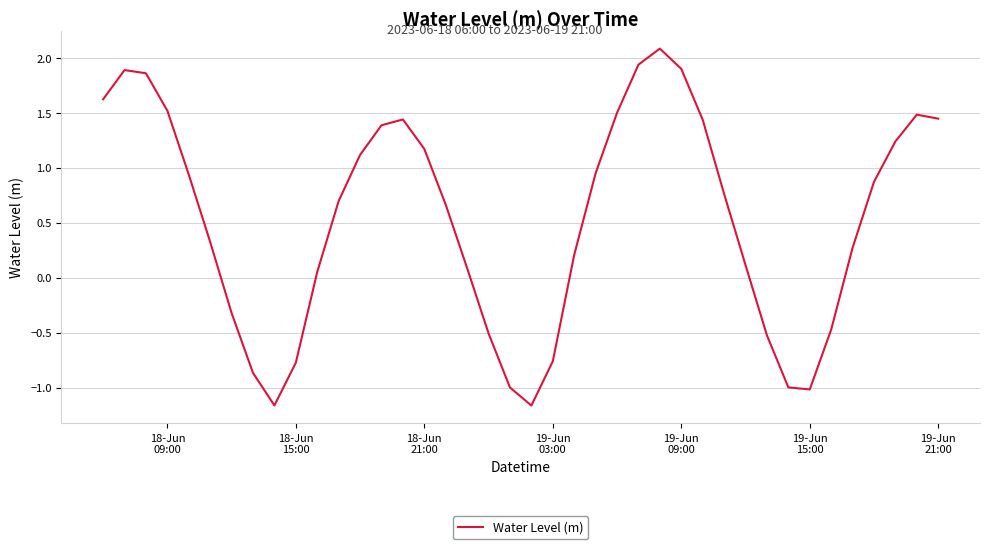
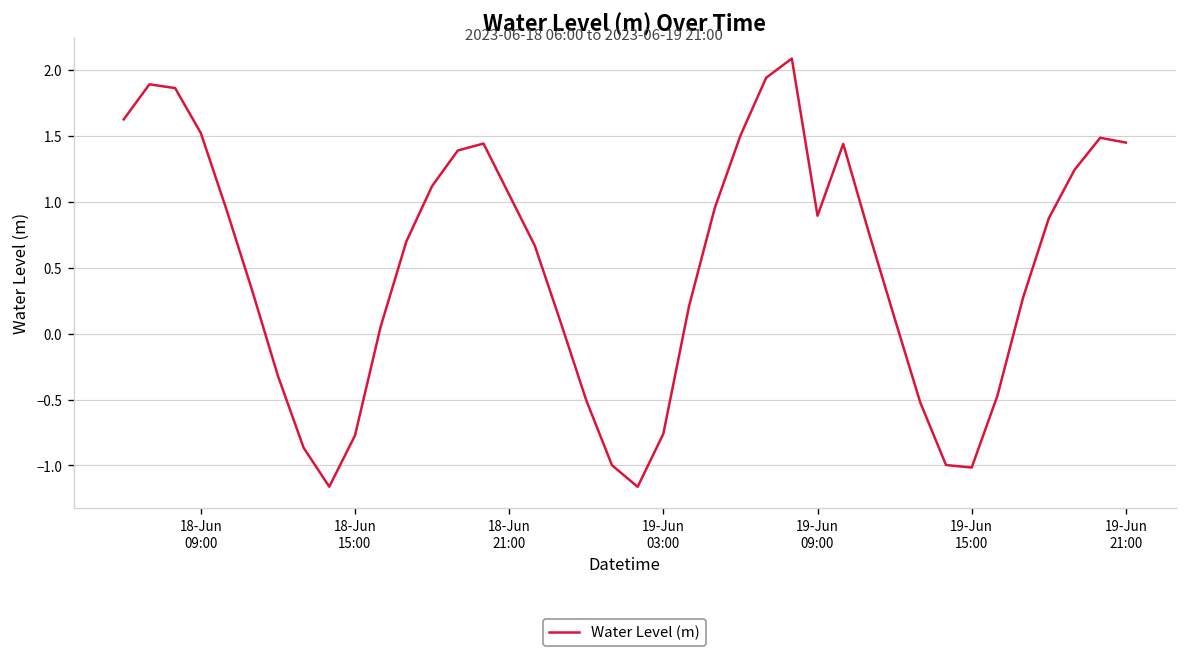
  {
    "18-Jun 09:00": 1.52,
    "18-Jun 15:00": -0.77,
-   "18-Jun 21:00": 1.17,
+   "18-Jun 21:00": 1.05,
    "19-Jun 03:00": -0.76,
-   "19-Jun 09:00": 1.90,
+   "19-Jun 09:00": 0.89,
    "19-Jun 15:00": -1.02,
    "19-Jun 21:00": 1.45
  }
